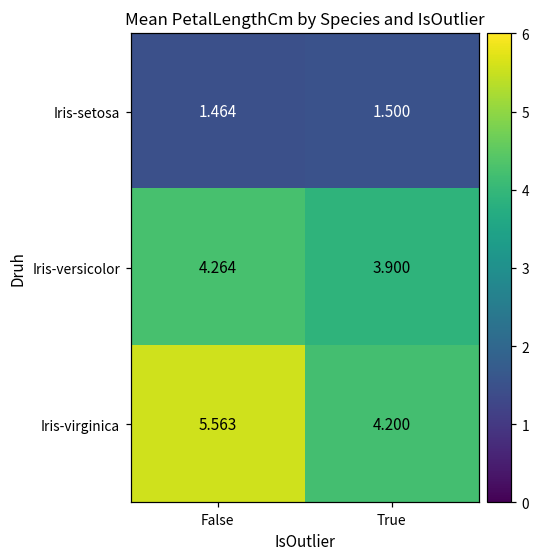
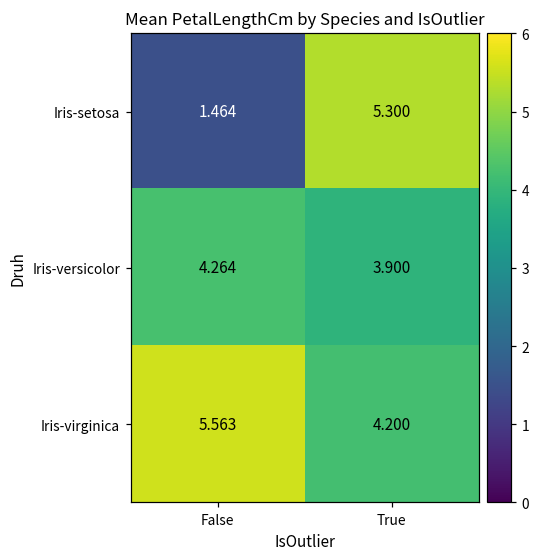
  {
    "Iris-setosa": {
      "False": 1.464,
-     "True": 1.500
+     "True": 5.300
    },
    "Iris-versicolor": {
      "False": 4.264,
      "True": 3.900
    },
    "Iris-virginica": {
      "False": 5.563,
      "True": 4.200
    }
  }
